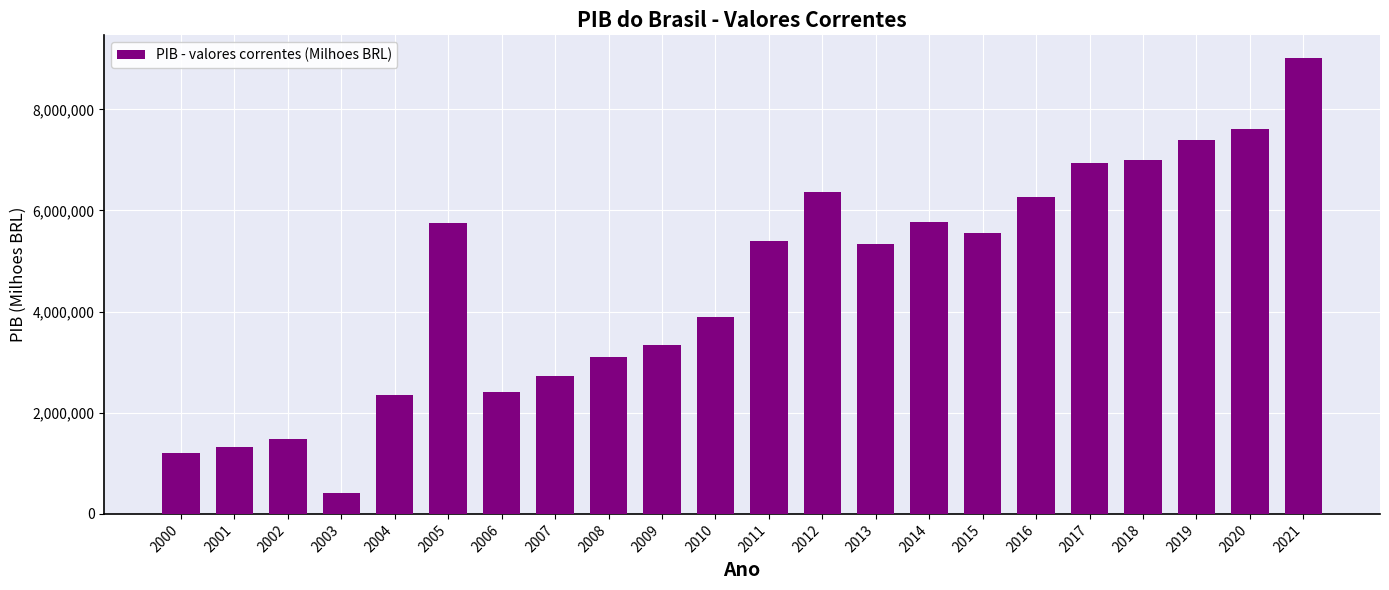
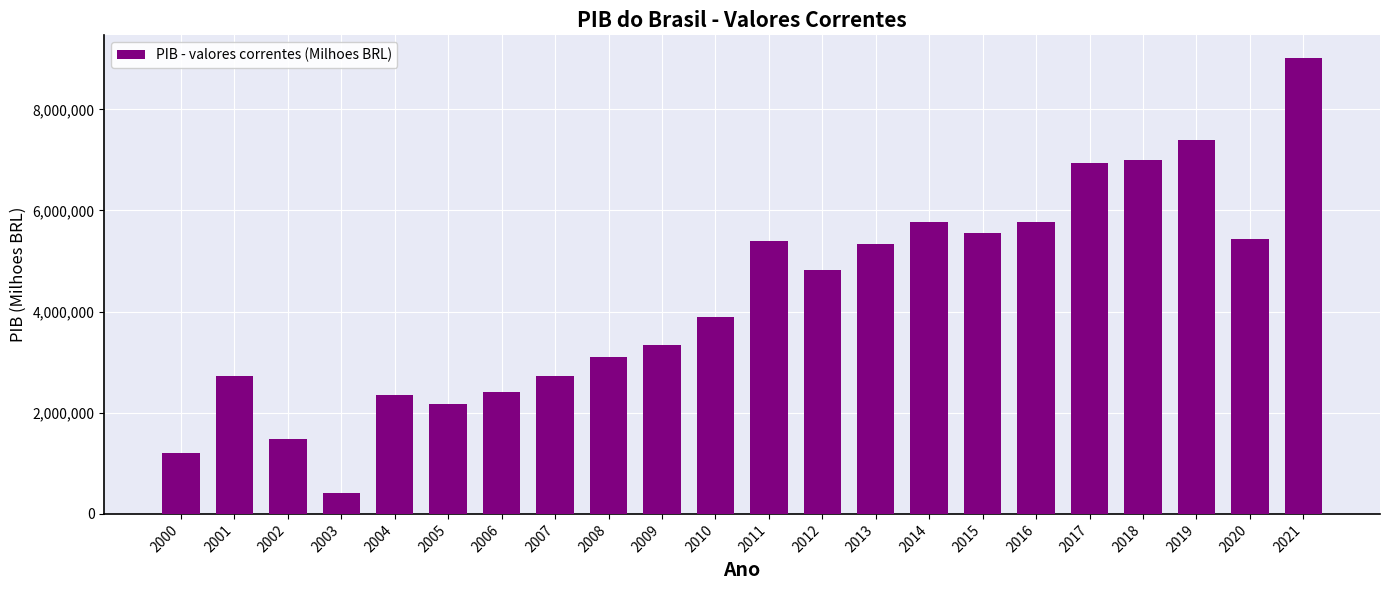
  {
    "2000": "1,200,000",
-   "2001": "1,300,000",
+   "2001": "2,700,000",
    "2002": "1,500,000",
    "2003": "400,000",
    "2004": "2,300,000",
-   "2005": "5,800,000",
+   "2005": "2,200,000",
    "2006": "2,400,000",
    "2007": "2,700,000",
    "2008": "3,100,000",
    "2009": "3,300,000",
    "2010": "3,900,000",
    "2011": "5,400,000",
-   "2012": "6,400,000",
+   "2012": "4,800,000",
    "2013": "5,300,000",
    "2014": "5,800,000",
    "2015": "5,600,000",
-   "2016": "6,300,000",
+   "2016": "5,800,000",
    "2017": "6,900,000",
    "2018": "7,000,000",
    "2019": "7,400,000",
-   "2020": "7,600,000",
+   "2020": "5,400,000",
    "2021": "9,000,000"
  }
